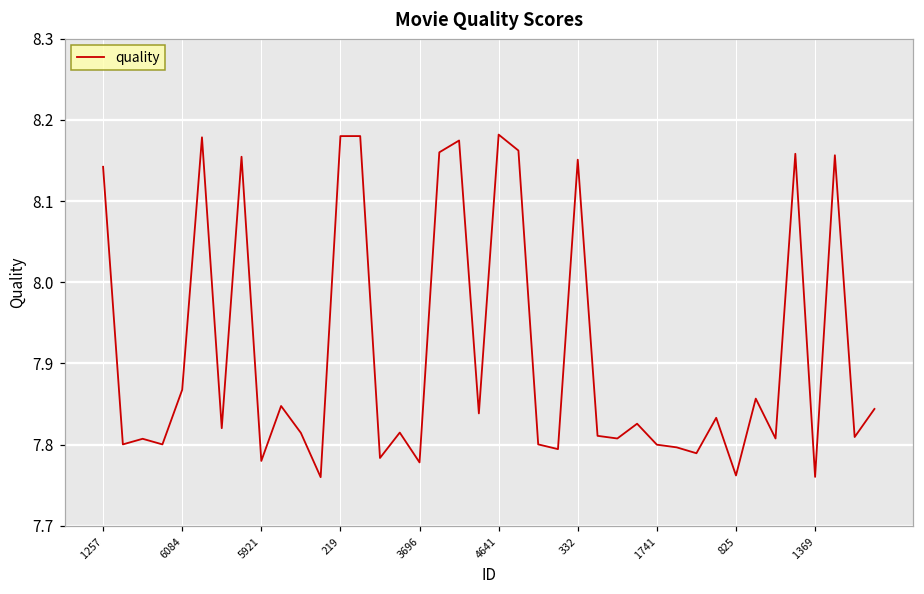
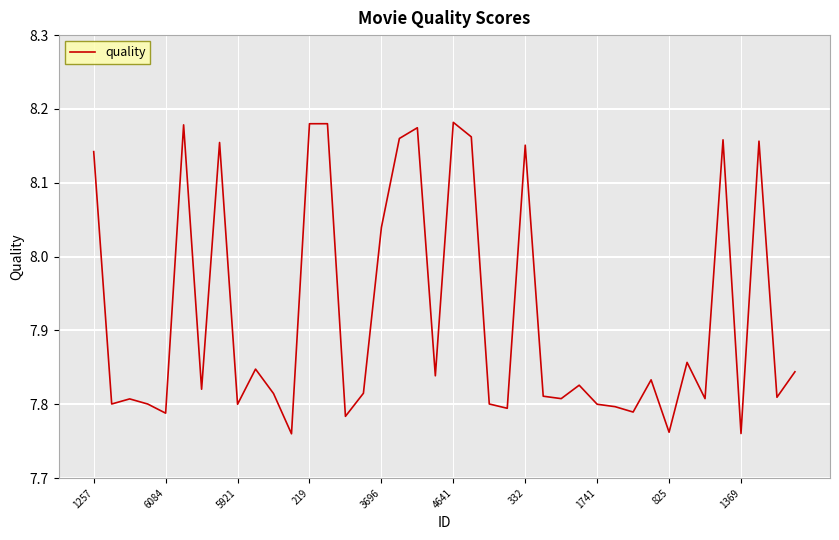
  {
    "1257": 8.14,
-   "6084": 7.87,
-   "5921": 7.78,
+   "6084": 7.79,
+   "5921": 7.80,
    "219": 8.18,
-   "3696": 7.78,
+   "3696": 8.04,
    "4641": 8.18,
    "332": 8.15,
    "1741": 7.80,
    "825": 7.76,
    "1369": 7.76
  }
